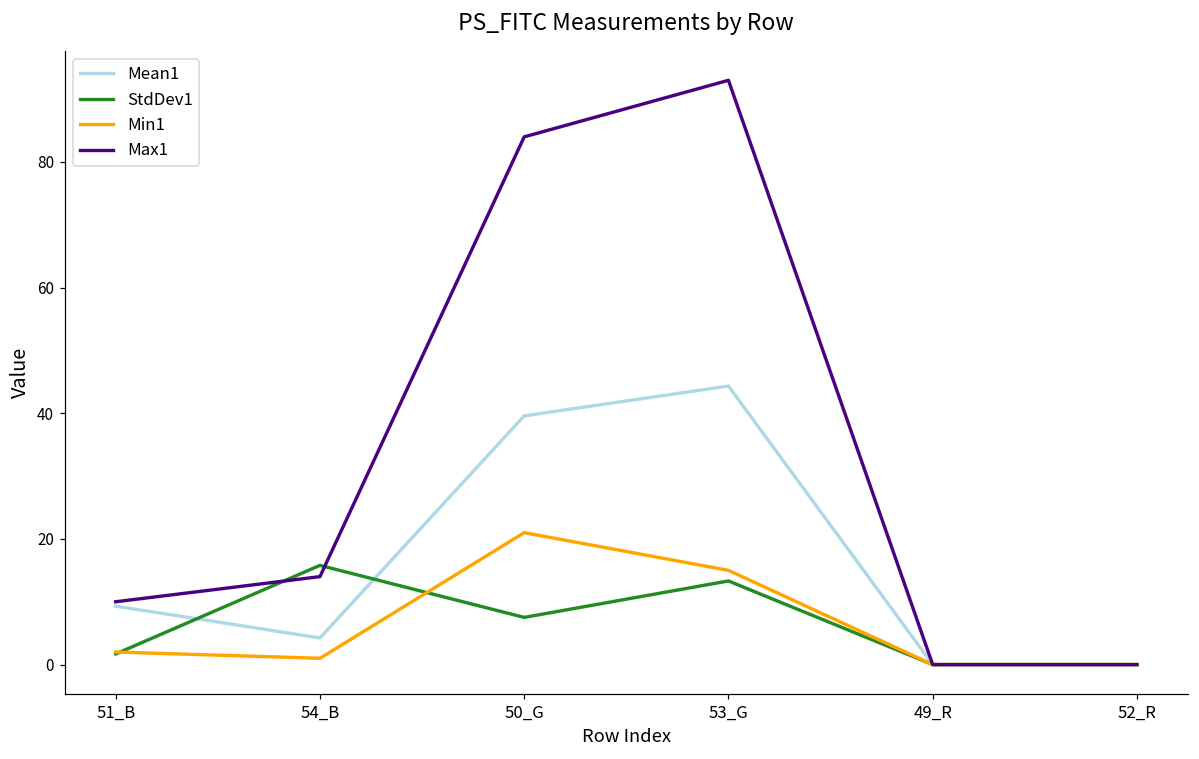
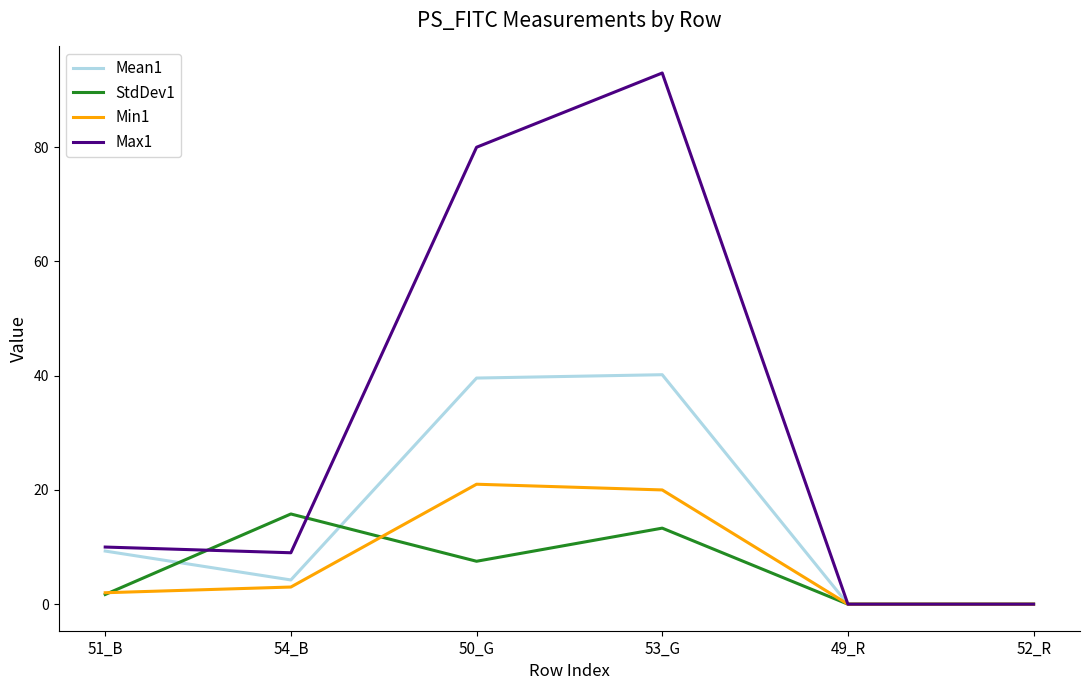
  {
    "Mean1": {
      "51_B": 9,
      "54_B": 4,
      "50_G": 40,
-     "53_G": 44
+     "53_G": 40
    },
    "StdDev1": {
      "54_B": 16,
      "50_G": 8,
      "53_G": 13
    },
    "Min1": {
-     "54_B": 1,
+     "54_B": 3,
      "50_G": 21,
-     "53_G": 15
+     "53_G": 20
    },
    "Max1": {
      "51_B": 10,
-     "54_B": 14,
-     "50_G": 84,
+     "54_B": 9,
+     "50_G": 80,
      "53_G": 93
    }
  }
